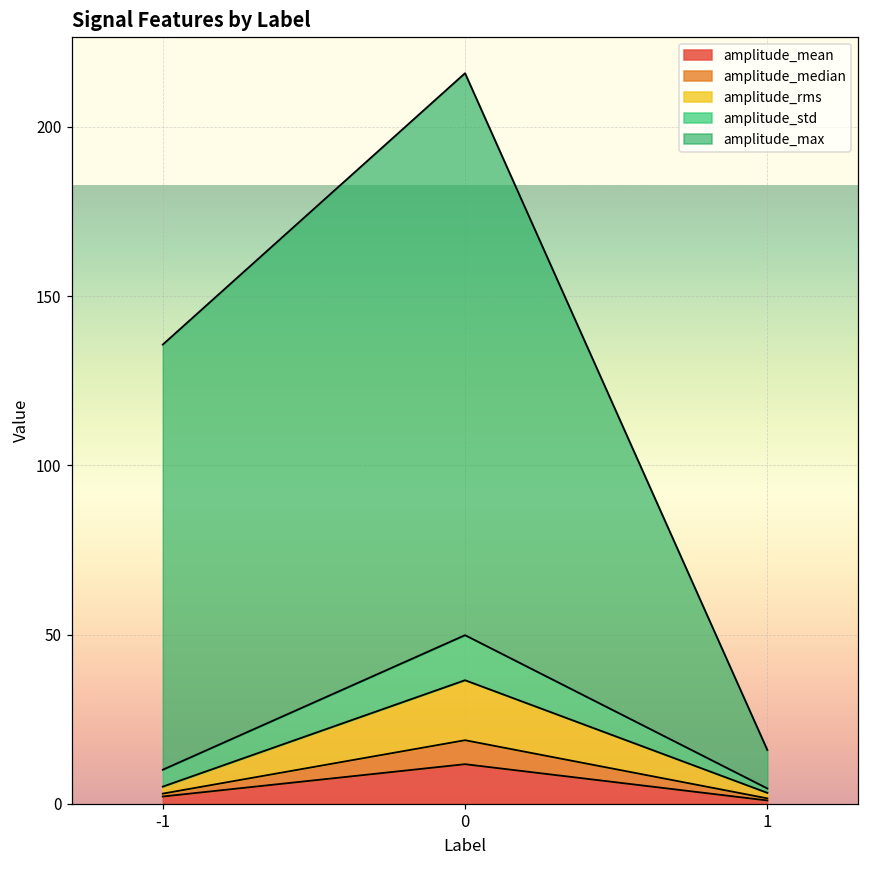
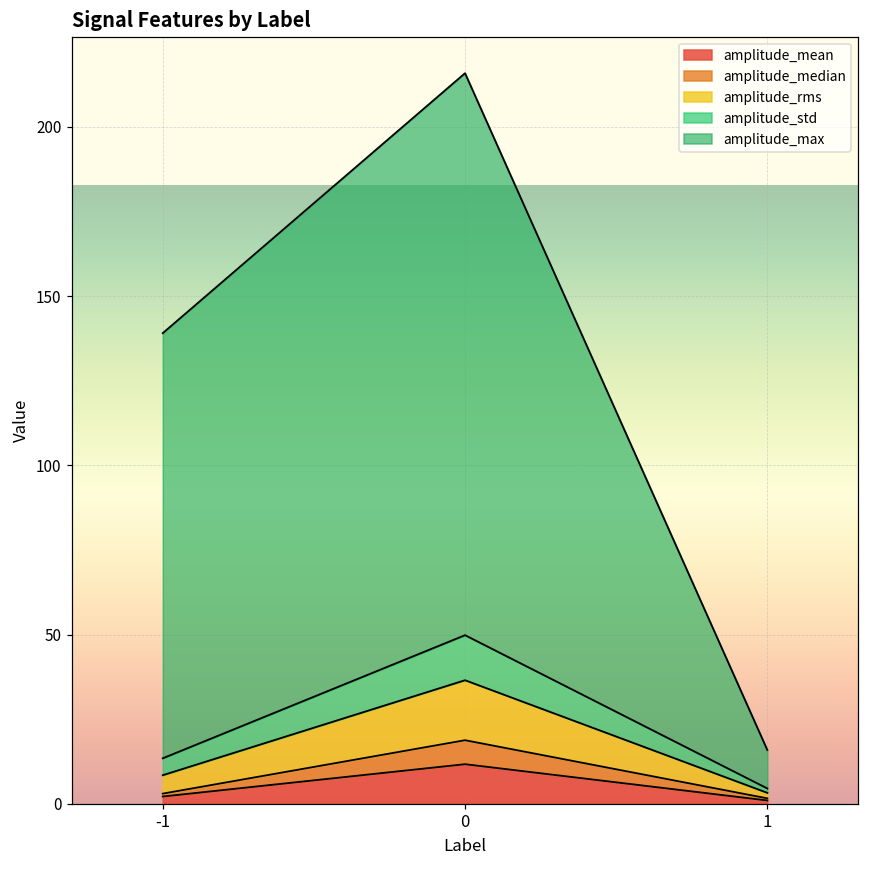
  {
    "amplitude_rms": {
-     "-1": 2,
+     "-1": 5,
      "0": 18,
      "1": 2
    }
  }
